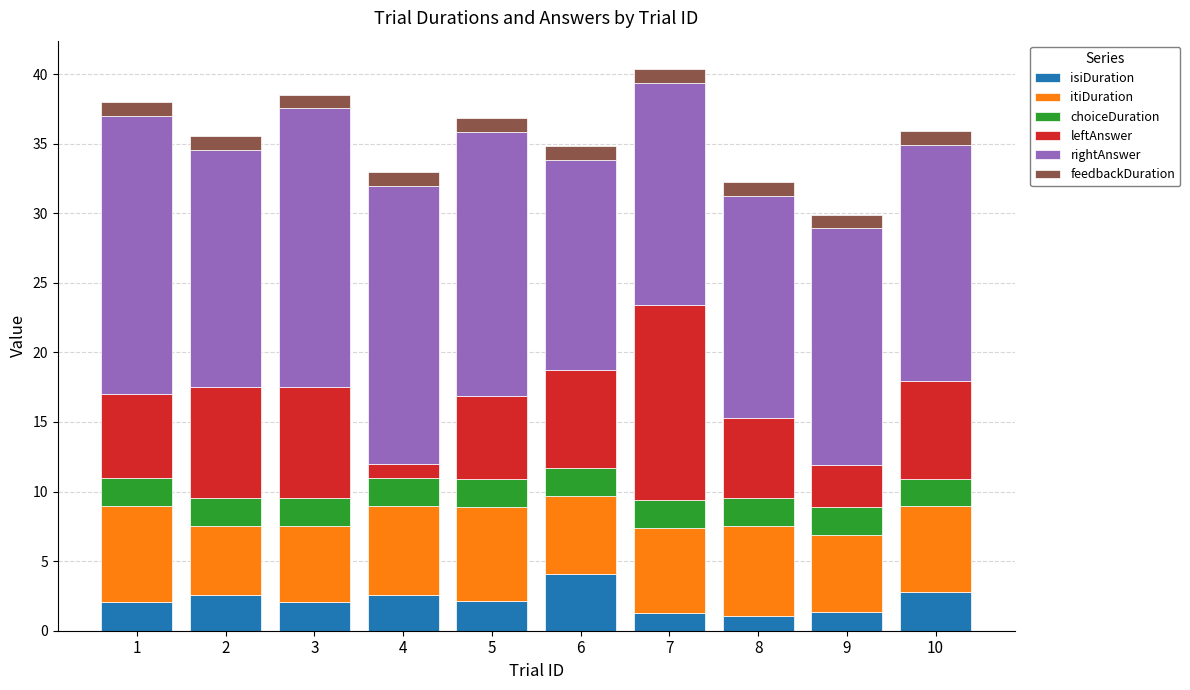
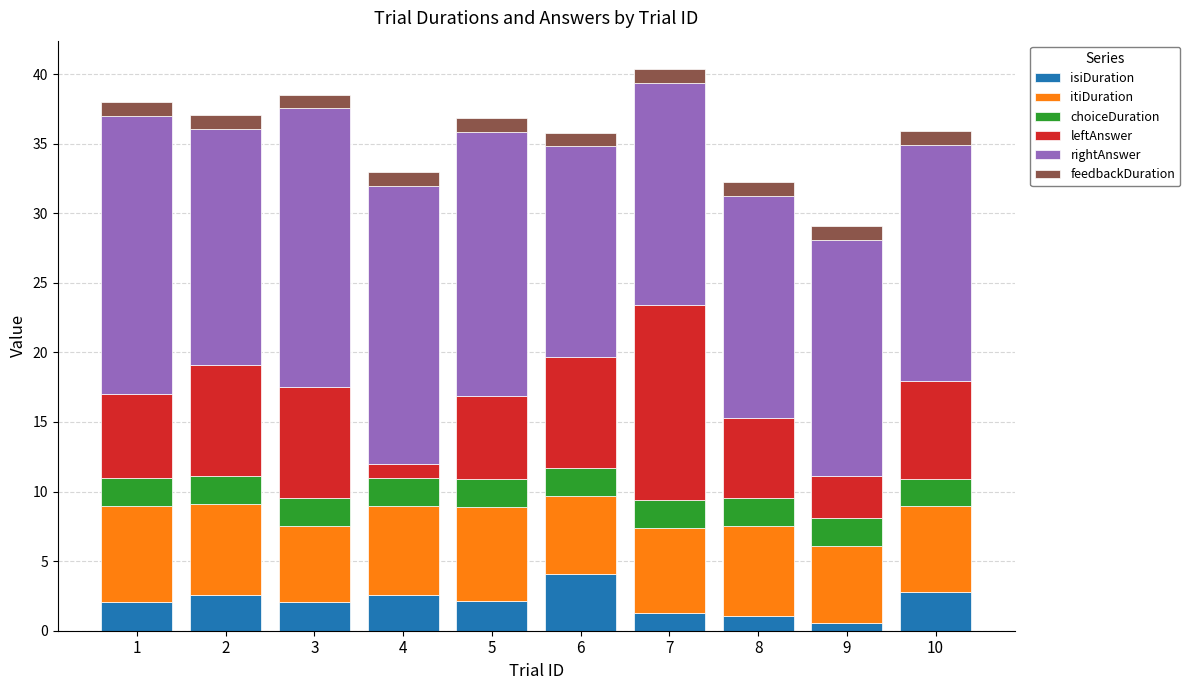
  {
    "isiDuration": {
      "1": 2.1,
      "2": 2.5,
      "3": 2.0,
      "4": 2.5,
      "5": 2.1,
      "6": 4.1,
      "7": 1.3,
      "8": 1.1,
-     "9": 1.4,
+     "9": 0.6,
      "10": 2.8
    },
    "itiDuration": {
      "1": 6.9,
-     "2": 5.0,
+     "2": 6.6,
      "3": 5.5,
      "4": 6.4,
      "5": 6.7,
      "6": 5.7,
      "7": 6.1,
      "8": 6.5,
      "9": 5.6,
      "10": 6.1
    },
    "choiceDuration": {
      "1": 2.0,
      "2": 2.0,
      "3": 2.0,
      "4": 2.0,
      "5": 2.0,
      "6": 2.0,
      "7": 2.0,
      "8": 2.0,
      "9": 2.0,
      "10": 2.0
    },
    "leftAnswer": {
      "1": 6.0,
      "2": 8.0,
      "3": 8.0,
      "4": 1.0,
      "5": 6.0,
-     "6": 7.0,
+     "6": 8.0,
      "7": 14.0,
      "8": 5.7,
      "9": 3.0,
      "10": 7.0
    },
    "rightAnswer": {
      "1": 20.0,
      "2": 17.0,
      "3": 20.0,
      "4": 20.0,
      "5": 19.0,
      "6": 15.1,
      "7": 16.0,
      "8": 16.0,
      "9": 17.0,
      "10": 17.0
    },
    "feedbackDuration": {
      "1": 1.0,
      "2": 1.0,
      "3": 1.0,
      "4": 1.0,
      "5": 1.0,
      "6": 1.0,
      "7": 1.0,
      "8": 1.0,
      "9": 1.0,
      "10": 1.0
    }
  }
